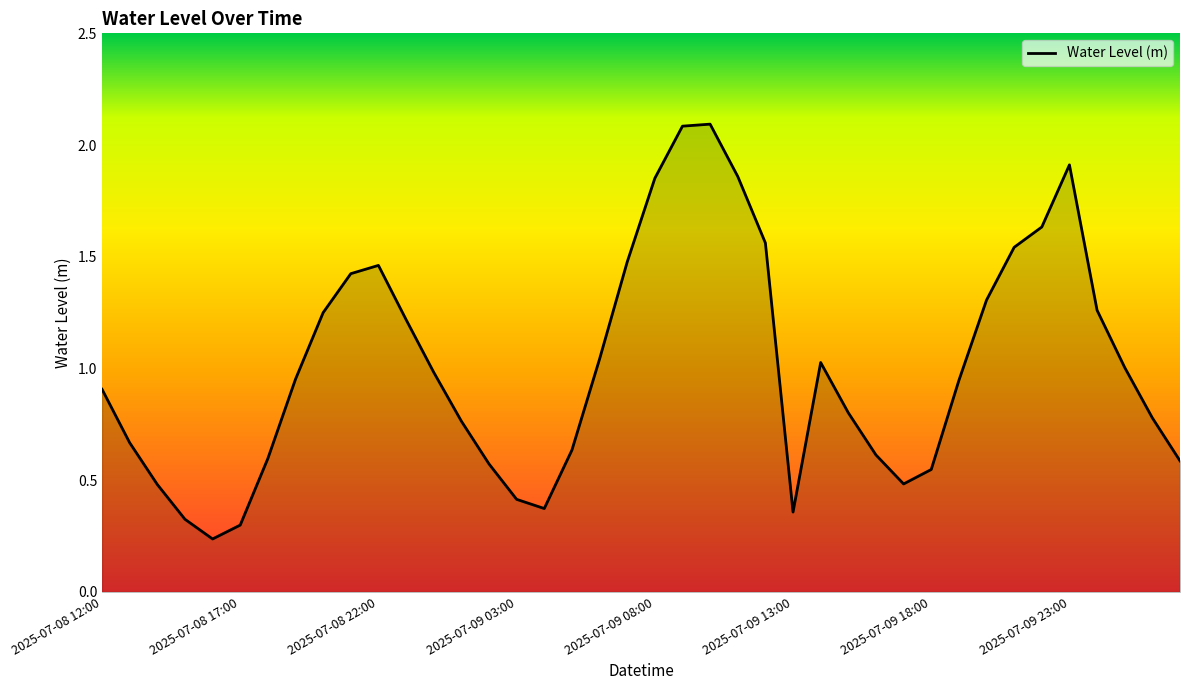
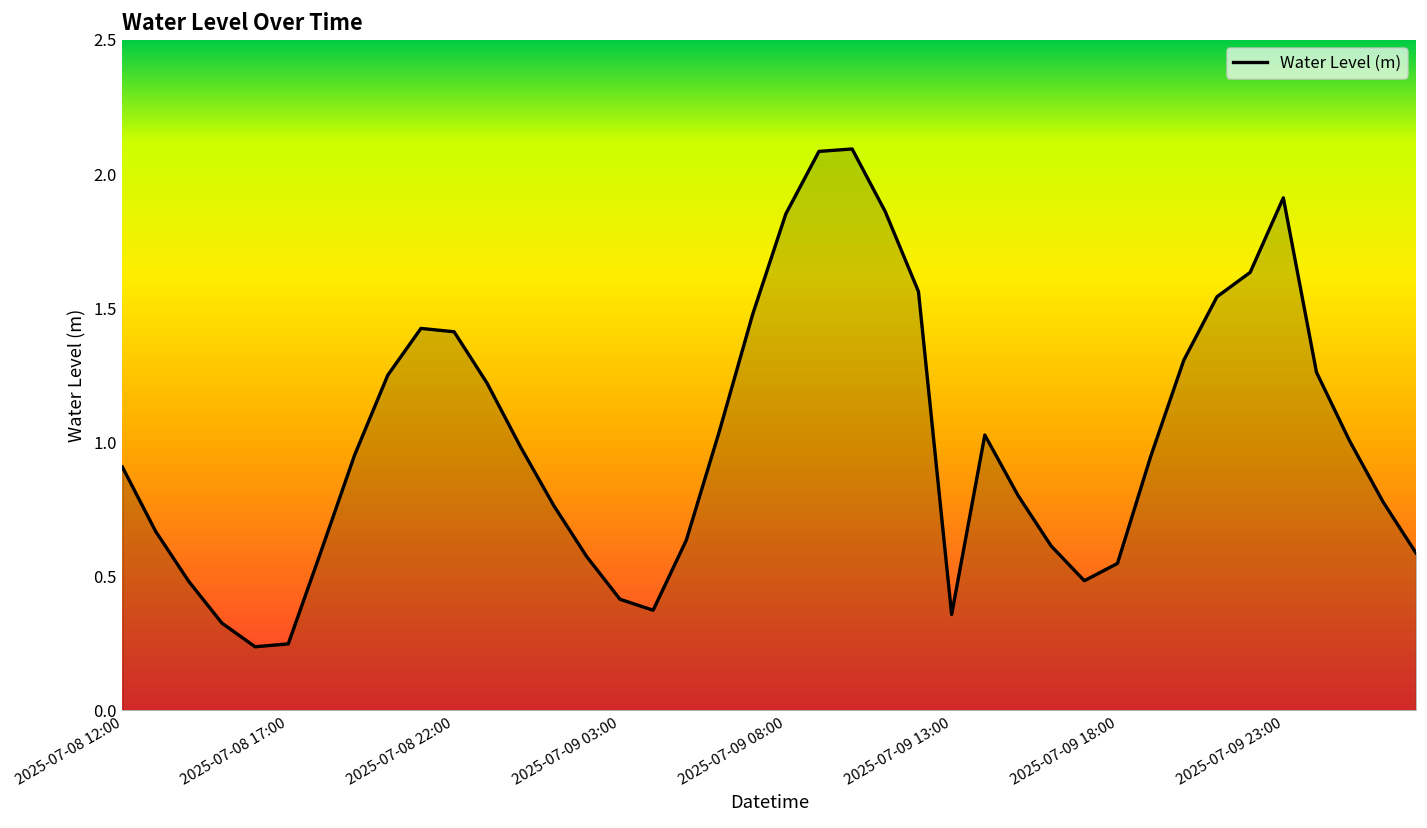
  {
    "2025-07-08 12:00": 0.91,
-   "2025-07-08 17:00": 0.30,
-   "2025-07-08 22:00": 1.46,
+   "2025-07-08 17:00": 0.25,
+   "2025-07-08 22:00": 1.41,
    "2025-07-09 03:00": 0.41,
    "2025-07-09 08:00": 1.85,
    "2025-07-09 13:00": 0.36,
    "2025-07-09 18:00": 0.55,
    "2025-07-09 23:00": 1.91
  }
